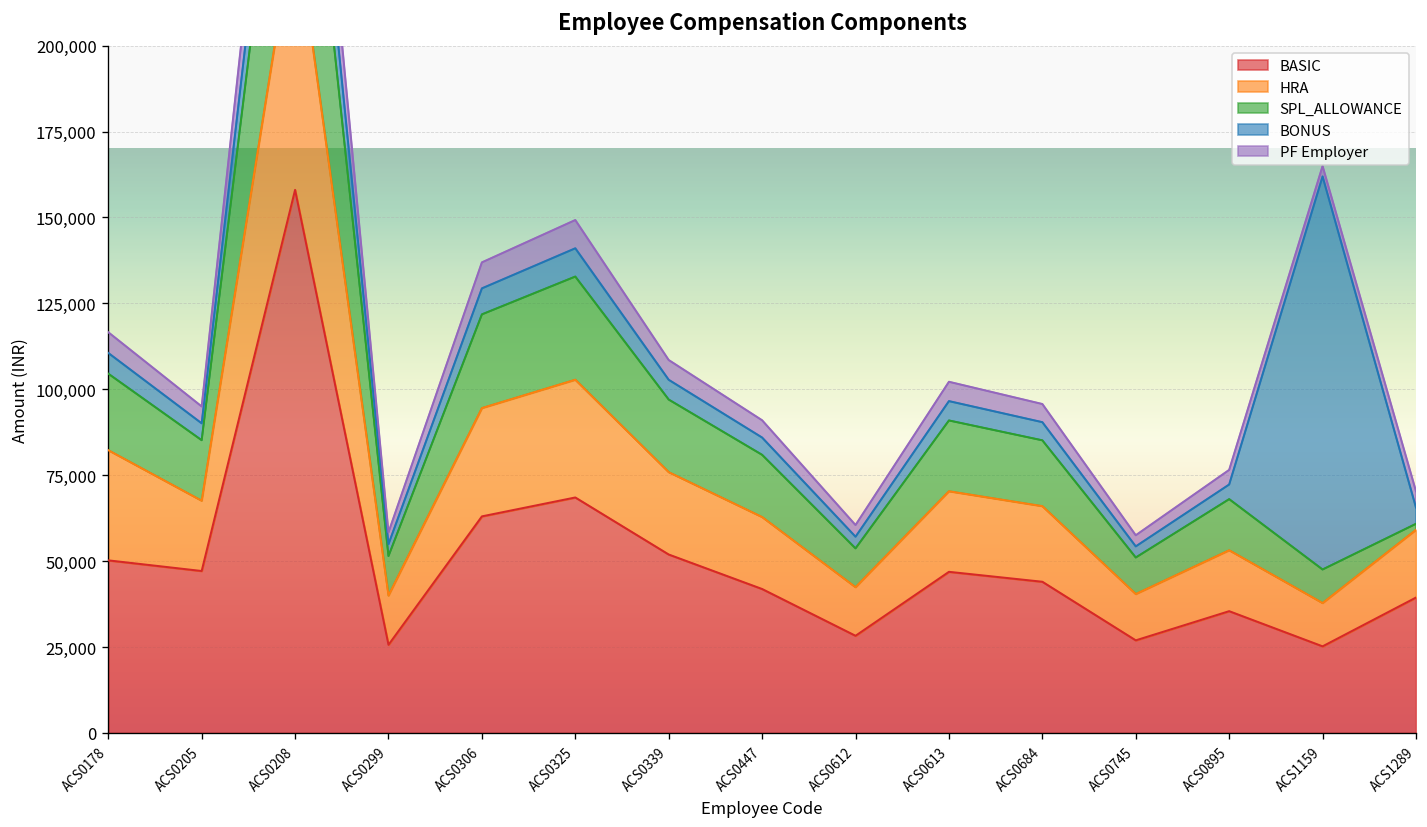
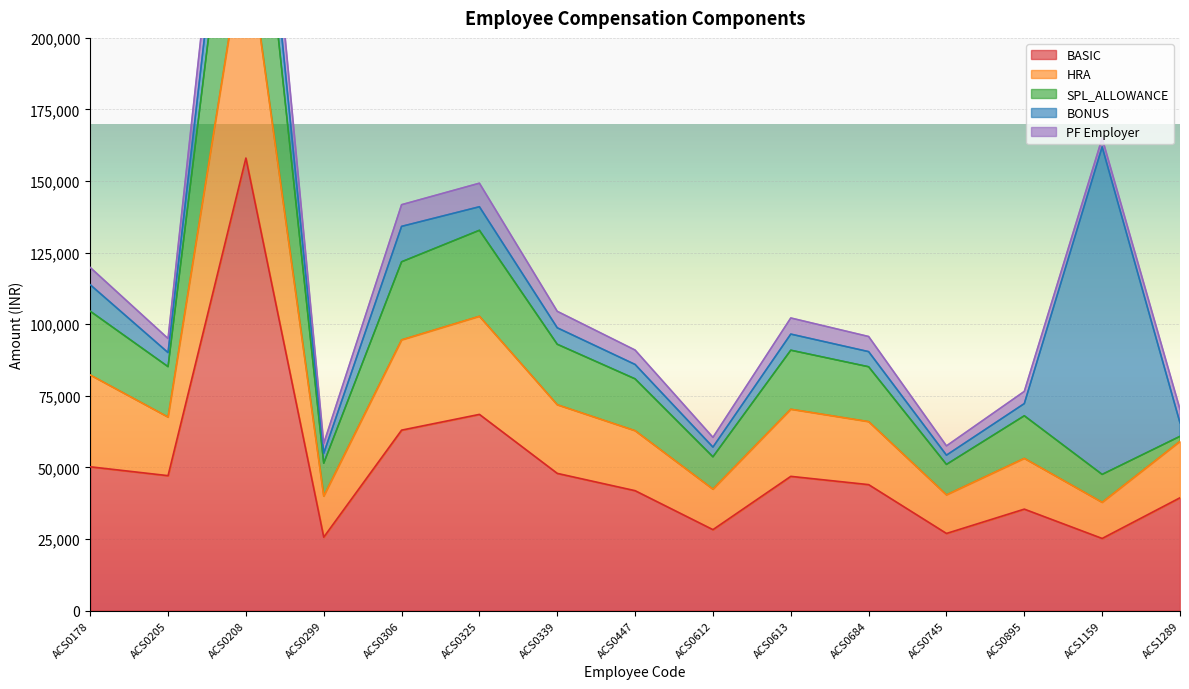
  {
    "BASIC": {
      "ACS0178": "50,000",
      "ACS0205": "47,000",
      "ACS0208": "158,000",
      "ACS0299": "26,000",
      "ACS0306": "63,000",
      "ACS0325": "69,000",
-     "ACS0339": "52,000",
+     "ACS0339": "48,000",
      "ACS0447": "42,000",
      "ACS0612": "28,000",
      "ACS0613": "47,000",
      "ACS0684": "44,000",
      "ACS0745": "27,000",
      "ACS0895": "35,000",
      "ACS1159": "25,000",
      "ACS1289": "39,000"
    },
    "HRA": {
      "ACS0178": "32,000",
      "ACS0205": "20,000",
      "ACS0299": "14,000",
      "ACS0306": "32,000",
      "ACS0325": "34,000",
      "ACS0339": "24,000",
      "ACS0447": "21,000",
      "ACS0612": "14,000",
      "ACS0613": "23,000",
      "ACS0684": "22,000",
      "ACS0745": "13,000",
      "ACS0895": "18,000",
      "ACS1159": "13,000",
      "ACS1289": "20,000"
    },
    "SPL_ALLOWANCE": {
      "ACS0178": "22,000",
      "ACS0205": "18,000",
      "ACS0299": "11,000",
      "ACS0306": "27,000",
      "ACS0325": "30,000",
      "ACS0339": "21,000",
      "ACS0447": "18,000",
      "ACS0612": "11,000",
      "ACS0613": "21,000",
      "ACS0684": "19,000",
      "ACS0745": "11,000",
      "ACS0895": "15,000",
      "ACS1159": "10,000",
      "ACS1289": "2,000"
    },
    "BONUS": {
-     "ACS0178": "6,000",
+     "ACS0178": "9,000",
      "ACS0205": "5,000",
      "ACS0299": "3,000",
-     "ACS0306": "8,000",
+     "ACS0306": "12,000",
      "ACS0325": "8,000",
      "ACS0339": "6,000",
      "ACS0447": "5,000",
      "ACS0612": "3,000",
      "ACS0613": "6,000",
      "ACS0684": "5,000",
      "ACS0745": "3,000",
      "ACS0895": "4,000",
      "ACS1159": "114,000",
      "ACS1289": "5,000"
    },
    "PF Employer": {
      "ACS0178": "6,000",
      "ACS0205": "5,000",
      "ACS0299": "3,000",
      "ACS0306": "8,000",
      "ACS0325": "8,000",
      "ACS0339": "6,000",
      "ACS0447": "5,000",
      "ACS0612": "3,000",
      "ACS0613": "6,000",
      "ACS0684": "5,000",
      "ACS0745": "3,000",
      "ACS0895": "4,000",
      "ACS1289": "5,000"
    }
  }
